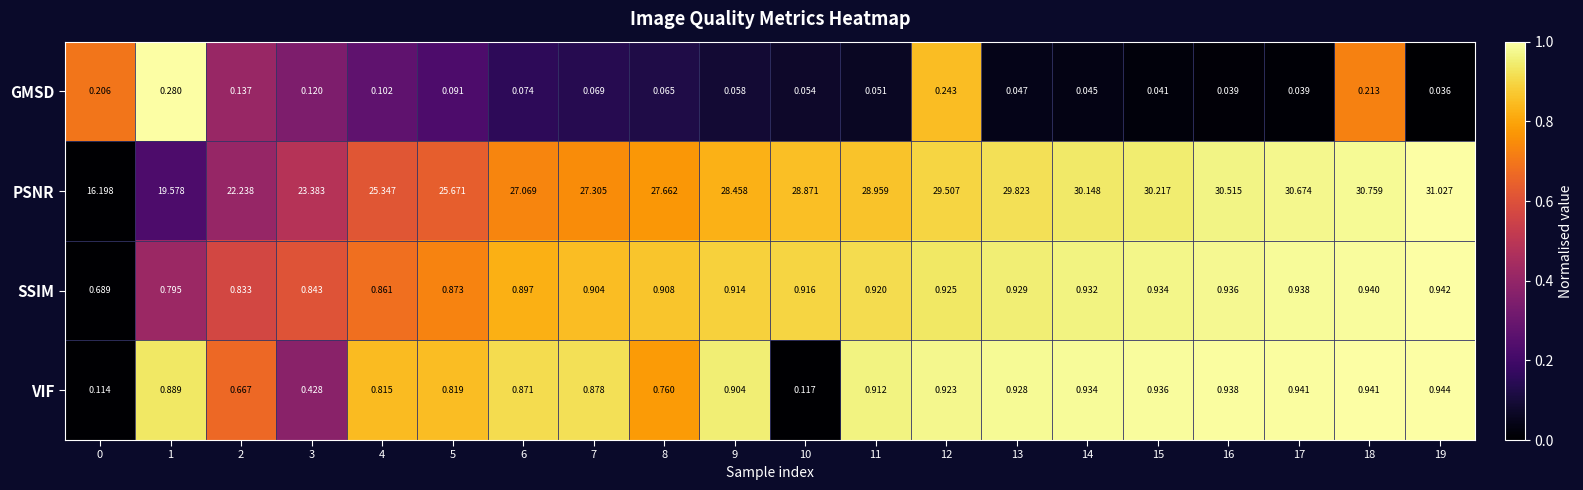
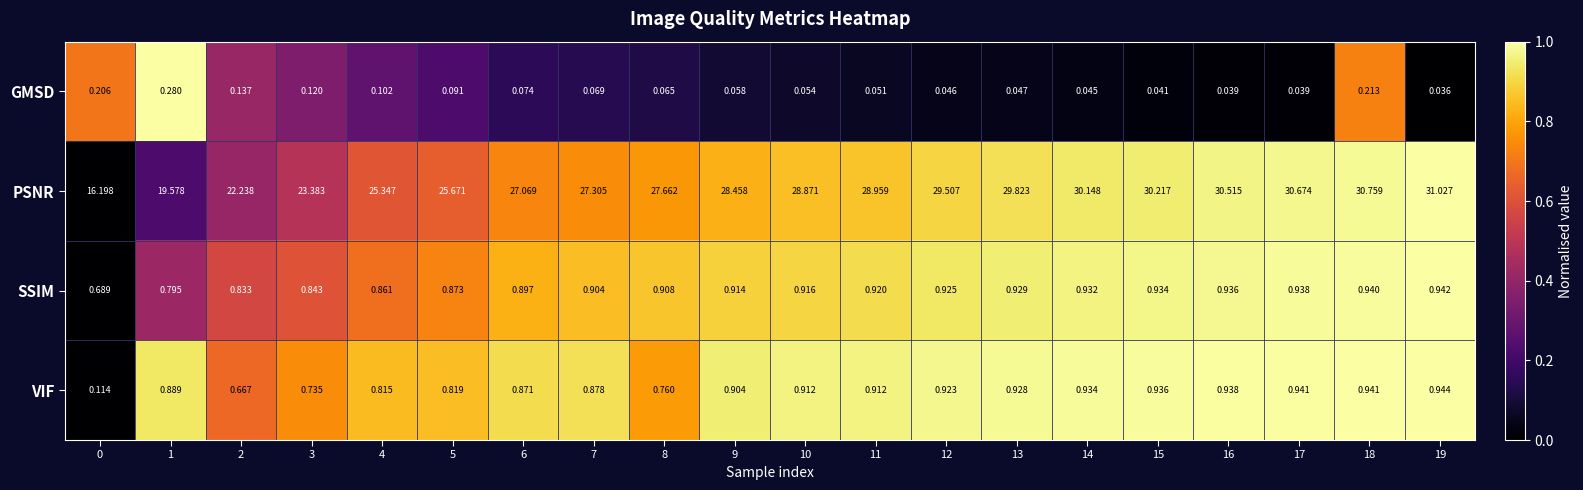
  {
    "GMSD": {
      "0": 0.206,
      "1": 0.280,
      "2": 0.137,
      "3": 0.120,
      "4": 0.102,
      "5": 0.091,
      "6": 0.074,
      "7": 0.069,
      "8": 0.065,
      "9": 0.058,
      "10": 0.054,
      "11": 0.051,
-     "12": 0.243,
+     "12": 0.046,
      "13": 0.047,
      "14": 0.045,
      "15": 0.041,
      "16": 0.039,
      "17": 0.039,
      "18": 0.213,
      "19": 0.036
    },
    "PSNR": {
      "0": 16.198,
      "1": 19.578,
      "2": 22.238,
      "3": 23.383,
      "4": 25.347,
      "5": 25.671,
      "6": 27.069,
      "7": 27.305,
      "8": 27.662,
      "9": 28.458,
      "10": 28.871,
      "11": 28.959,
      "12": 29.507,
      "13": 29.823,
      "14": 30.148,
      "15": 30.217,
      "16": 30.515,
      "17": 30.674,
      "18": 30.759,
      "19": 31.027
    },
    "SSIM": {
      "0": 0.689,
      "1": 0.795,
      "2": 0.833,
      "3": 0.843,
      "4": 0.861,
      "5": 0.873,
      "6": 0.897,
      "7": 0.904,
      "8": 0.908,
      "9": 0.914,
      "10": 0.916,
      "11": 0.920,
      "12": 0.925,
      "13": 0.929,
      "14": 0.932,
      "15": 0.934,
      "16": 0.936,
      "17": 0.938,
      "18": 0.940,
      "19": 0.942
    },
    "VIF": {
      "0": 0.114,
      "1": 0.889,
      "2": 0.667,
-     "3": 0.428,
+     "3": 0.735,
      "4": 0.815,
      "5": 0.819,
      "6": 0.871,
      "7": 0.878,
      "8": 0.760,
      "9": 0.904,
-     "10": 0.117,
+     "10": 0.912,
      "11": 0.912,
      "12": 0.923,
      "13": 0.928,
      "14": 0.934,
      "15": 0.936,
      "16": 0.938,
      "17": 0.941,
      "18": 0.941,
      "19": 0.944
    }
  }
